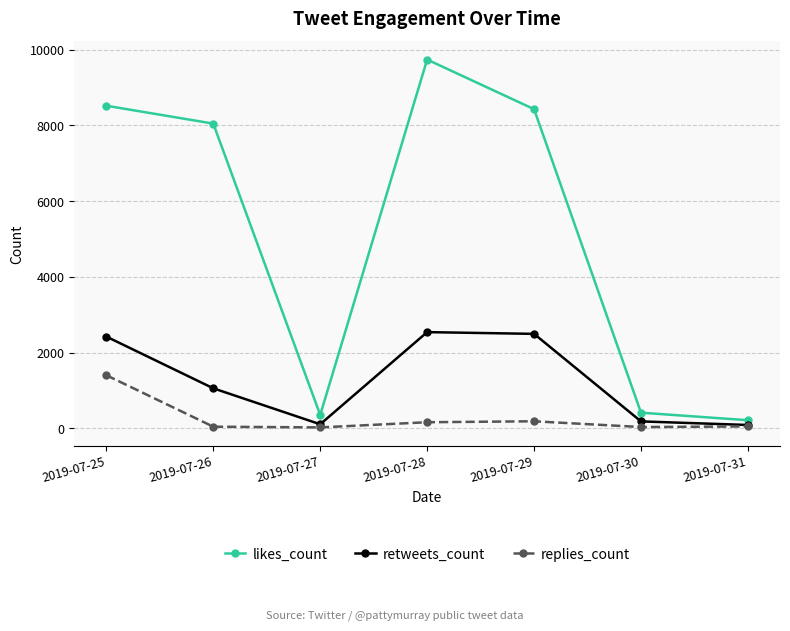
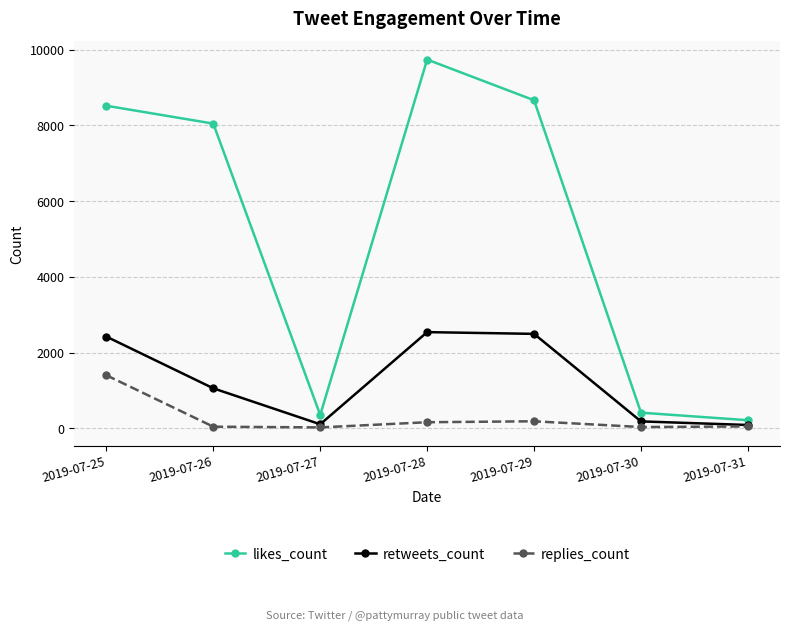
  {
    "likes_count": {
      "2019-07-25": 8500,
      "2019-07-26": 8000,
      "2019-07-27": 400,
      "2019-07-28": 9700,
-     "2019-07-29": 8400,
+     "2019-07-29": 8700,
      "2019-07-30": 400,
      "2019-07-31": 200
    },
    "retweets_count": {
      "2019-07-25": 2400,
      "2019-07-26": 1100,
      "2019-07-27": 100,
      "2019-07-28": 2500,
      "2019-07-29": 2500,
      "2019-07-30": 200
    },
    "replies_count": {
      "2019-07-25": 1400,
      "2019-07-26": 0,
      "2019-07-27": 0,
      "2019-07-28": 200,
      "2019-07-29": 200,
      "2019-07-30": 0
    }
  }
